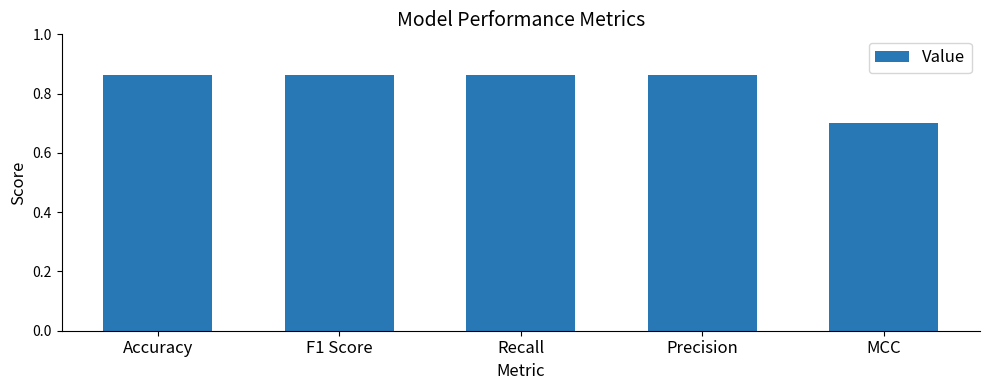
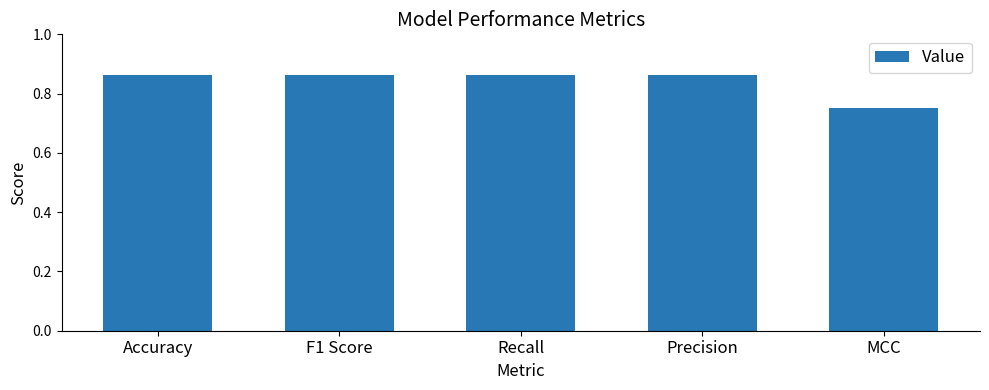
  {
    "Accuracy": 0.86,
    "F1 Score": 0.86,
    "Recall": 0.86,
    "Precision": 0.86,
-   "MCC": 0.70
+   "MCC": 0.75
  }
